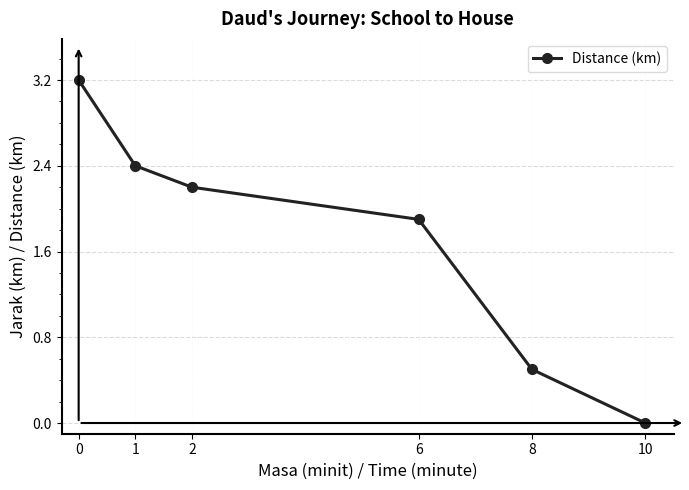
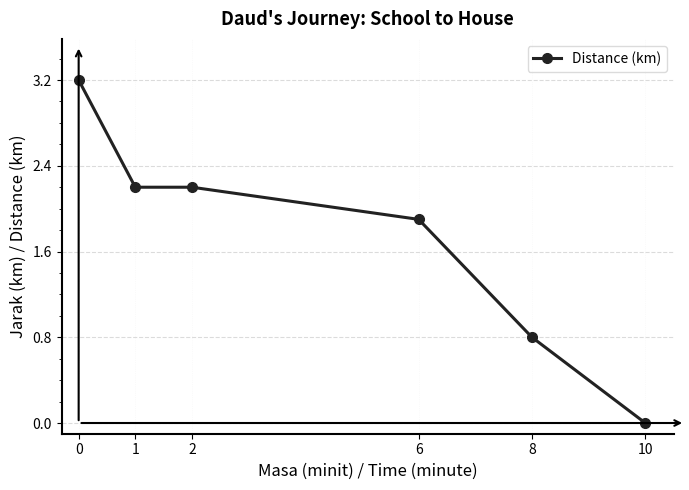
  {
    "0": 3.2,
-   "1": 2.4,
+   "1": 2.2,
    "2": 2.2,
    "6": 1.9,
-   "8": 0.5,
+   "8": 0.8,
    "10": 0.0
  }
